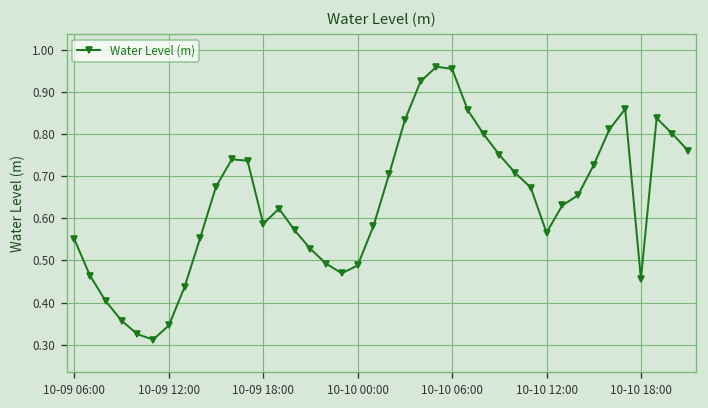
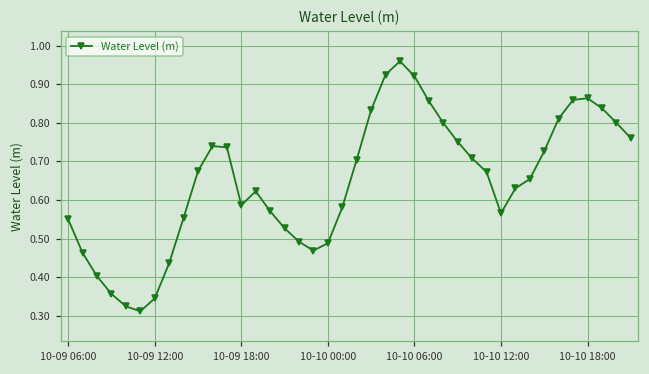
  {
    "10-09 06:00": 0.55,
    "10-09 12:00": 0.35,
    "10-09 18:00": 0.59,
    "10-10 00:00": 0.49,
-   "10-10 06:00": 0.95,
+   "10-10 06:00": 0.92,
    "10-10 12:00": 0.57,
-   "10-10 18:00": 0.46
+   "10-10 18:00": 0.86
  }
